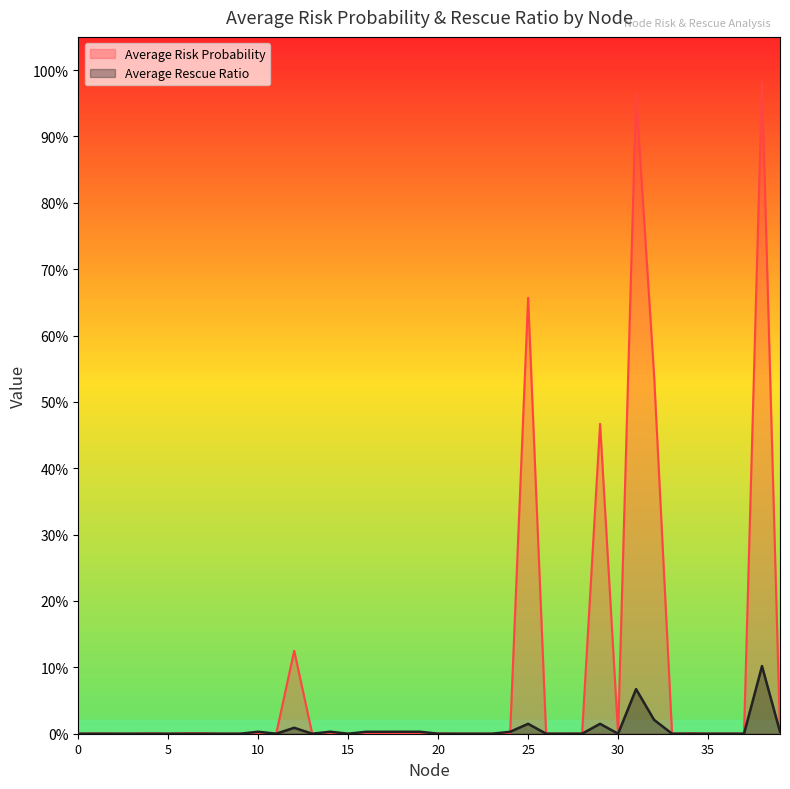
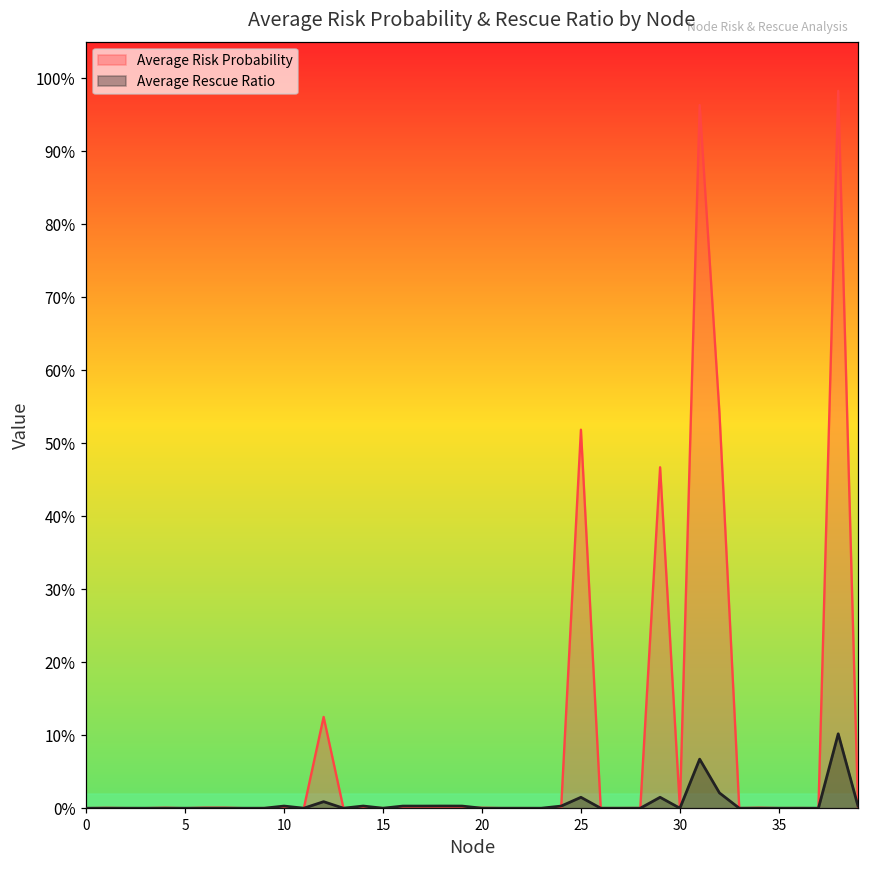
  {
    "Average Risk Probability": {
-     "25": "66%"
+     "25": "52%"
    }
  }
